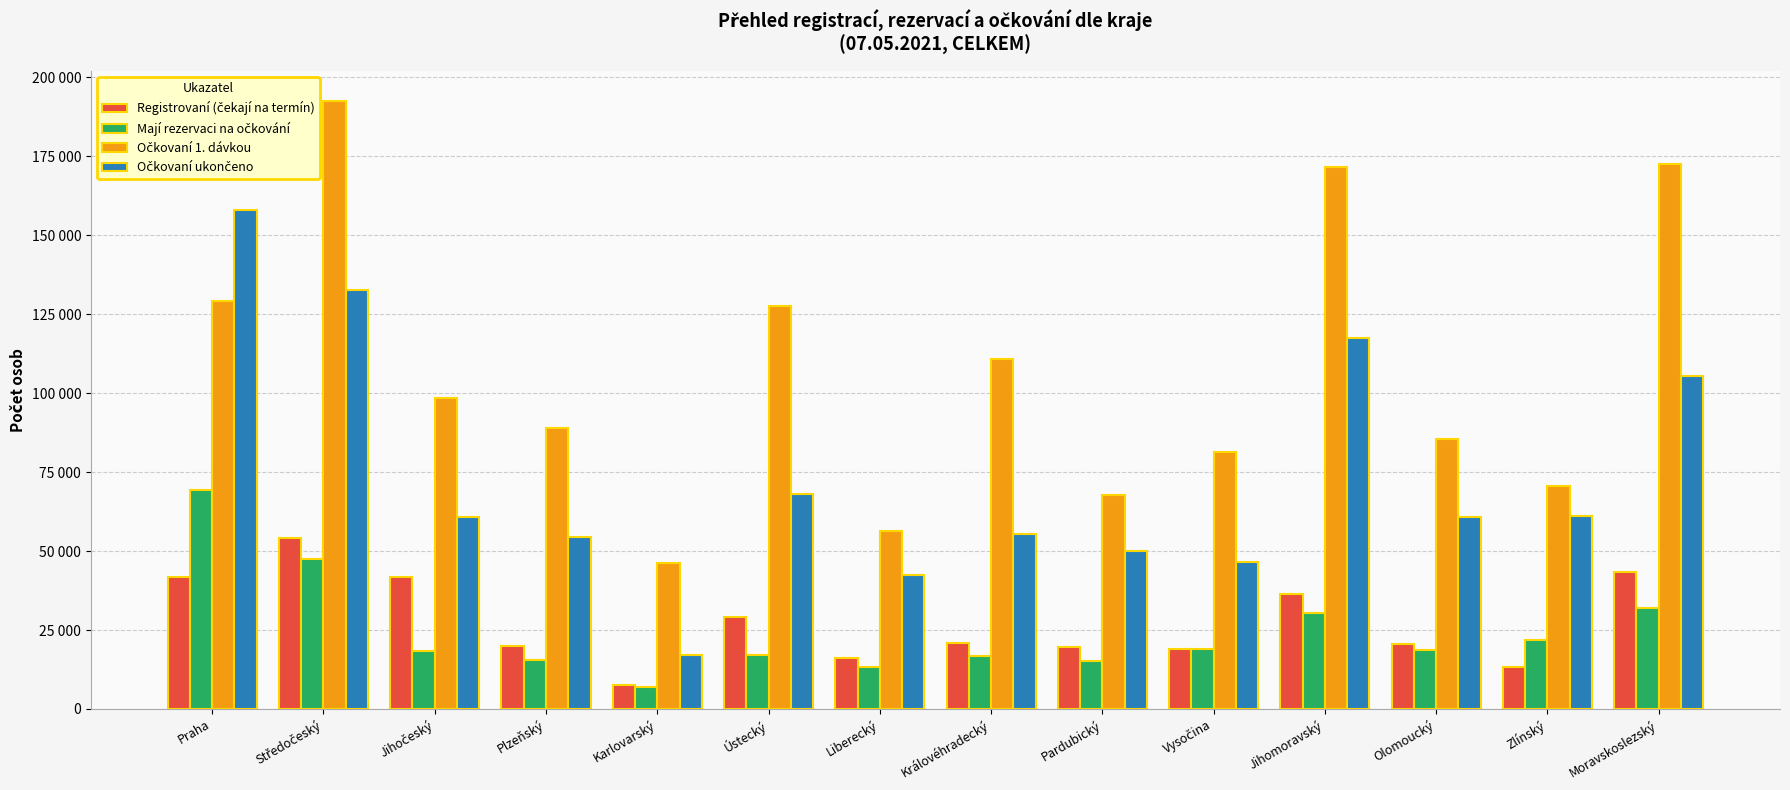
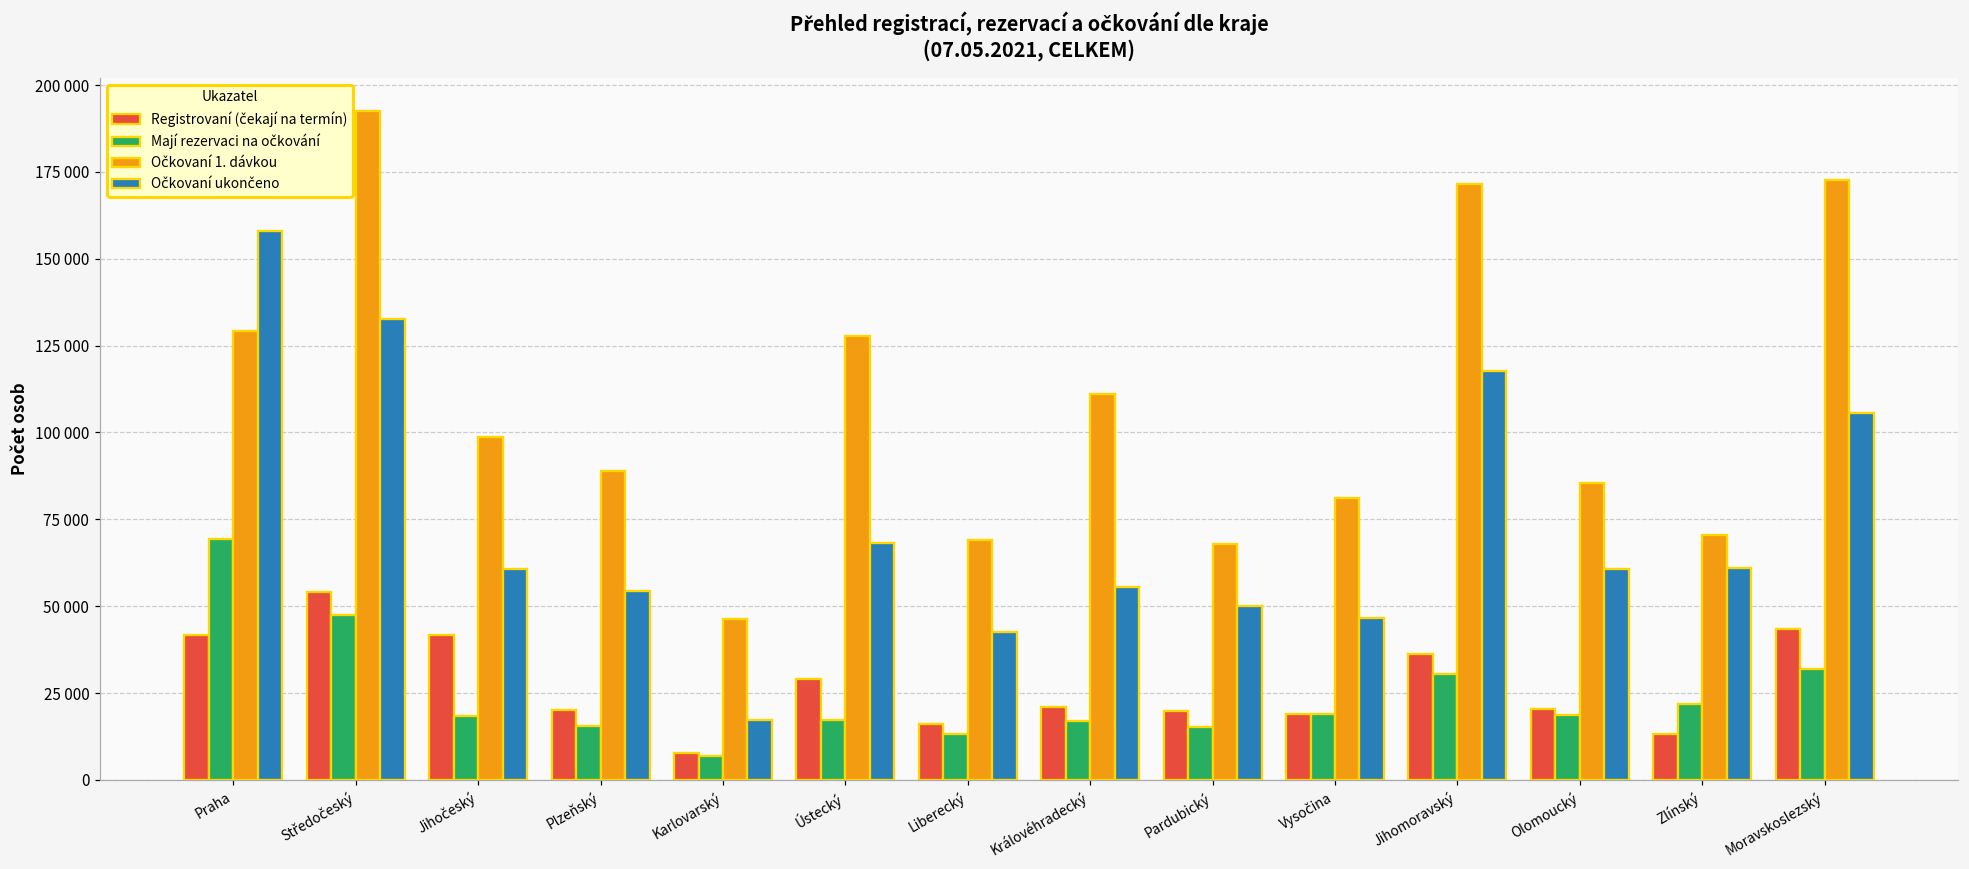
  {
    "Registrovaní (čekají na termín)": {
      "Praha": 42000,
      "Středočeský": 54000,
      "Jihočeský": 42000,
      "Plzeňský": 20000,
      "Karlovarský": 8000,
      "Ústecký": 29000,
      "Liberecký": 16000,
      "Královéhradecký": 21000,
      "Pardubický": 20000,
      "Vysočina": 19000,
      "Jihomoravský": 36000,
      "Olomoucký": 20000,
      "Zlínský": 13000,
      "Moravskoslezský": 43000
    },
    "Mají rezervaci na očkování": {
      "Praha": 69000,
      "Středočeský": 48000,
      "Jihočeský": 18000,
      "Plzeňský": 16000,
      "Karlovarský": 7000,
      "Ústecký": 17000,
      "Liberecký": 13000,
      "Královéhradecký": 17000,
      "Pardubický": 15000,
      "Vysočina": 19000,
      "Jihomoravský": 30000,
      "Olomoucký": 19000,
      "Zlínský": 22000,
      "Moravskoslezský": 32000
    },
    "Očkovaní 1. dávkou": {
      "Praha": 129000,
      "Středočeský": 192000,
      "Jihočeský": 99000,
      "Plzeňský": 89000,
      "Karlovarský": 46000,
      "Ústecký": 128000,
-     "Liberecký": 56000,
+     "Liberecký": 69000,
      "Královéhradecký": 111000,
      "Pardubický": 68000,
      "Vysočina": 81000,
      "Jihomoravský": 172000,
      "Olomoucký": 85000,
      "Zlínský": 70000,
      "Moravskoslezský": 173000
    },
    "Očkovaní ukončeno": {
      "Praha": 158000,
      "Středočeský": 133000,
      "Jihočeský": 61000,
      "Plzeňský": 54000,
      "Karlovarský": 17000,
      "Ústecký": 68000,
      "Liberecký": 42000,
      "Královéhradecký": 55000,
      "Pardubický": 50000,
      "Vysočina": 47000,
      "Jihomoravský": 118000,
      "Olomoucký": 61000,
      "Zlínský": 61000,
      "Moravskoslezský": 106000
    }
  }
